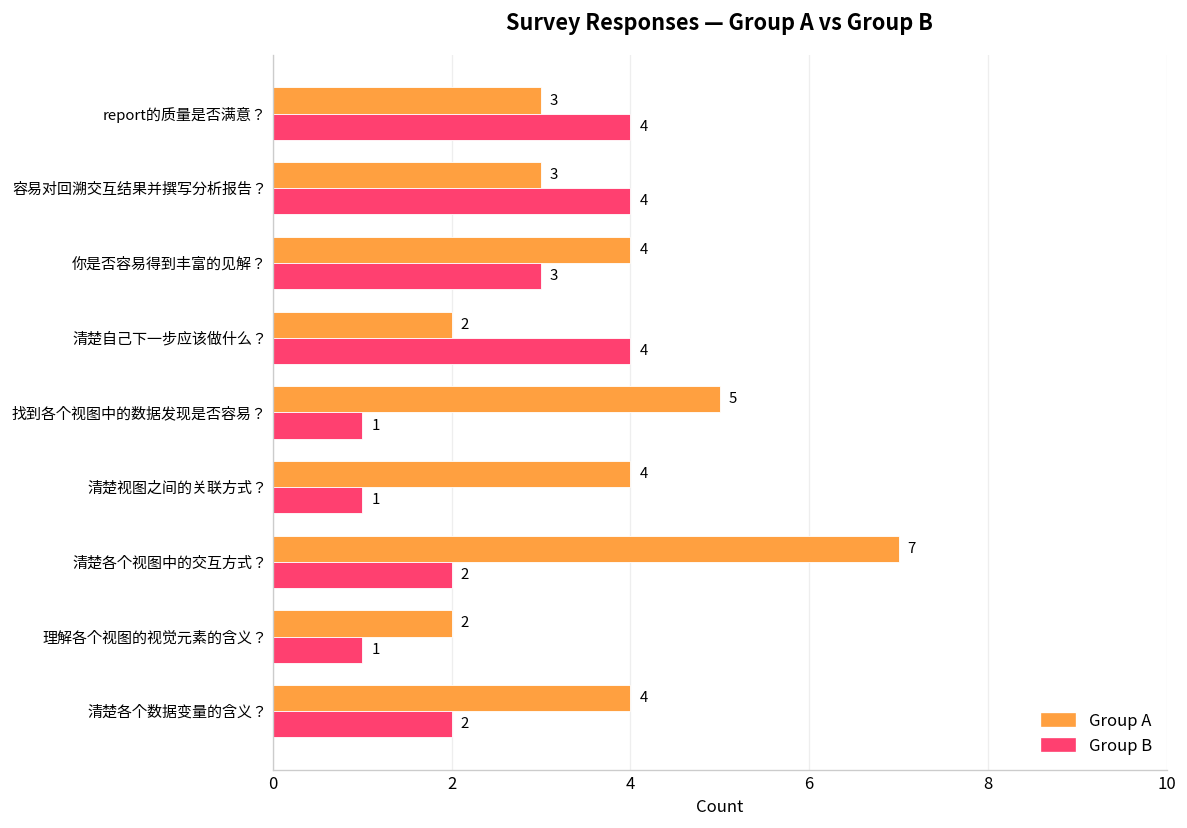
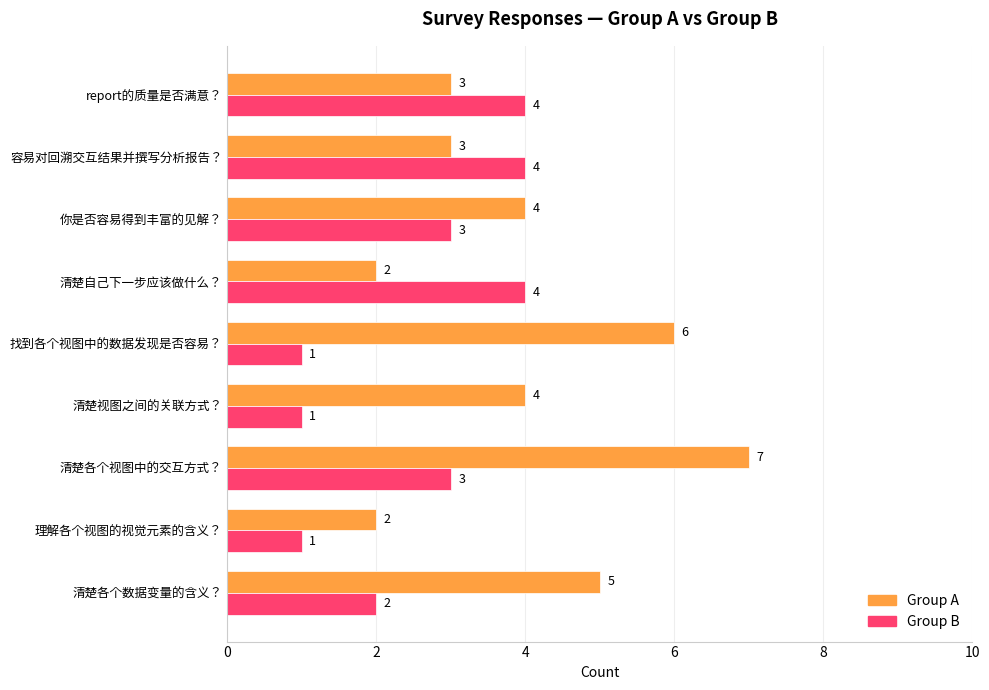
  {
    "Group A": {
      "report的质量是否满意？": 3,
      "容易对回溯交互结果并撰写分析报告？": 3,
      "你是否容易得到丰富的见解？": 4,
      "清楚自己下一步应该做什么？": 2,
-     "找到各个视图中的数据发现是否容易？": 5,
+     "找到各个视图中的数据发现是否容易？": 6,
      "清楚视图之间的关联方式？": 4,
      "清楚各个视图中的交互方式？": 7,
      "理解各个视图的视觉元素的含义？": 2,
-     "清楚各个数据变量的含义？": 4
+     "清楚各个数据变量的含义？": 5
    },
    "Group B": {
      "report的质量是否满意？": 4,
      "容易对回溯交互结果并撰写分析报告？": 4,
      "你是否容易得到丰富的见解？": 3,
      "清楚自己下一步应该做什么？": 4,
      "找到各个视图中的数据发现是否容易？": 1,
      "清楚视图之间的关联方式？": 1,
-     "清楚各个视图中的交互方式？": 2,
+     "清楚各个视图中的交互方式？": 3,
      "理解各个视图的视觉元素的含义？": 1,
      "清楚各个数据变量的含义？": 2
    }
  }
